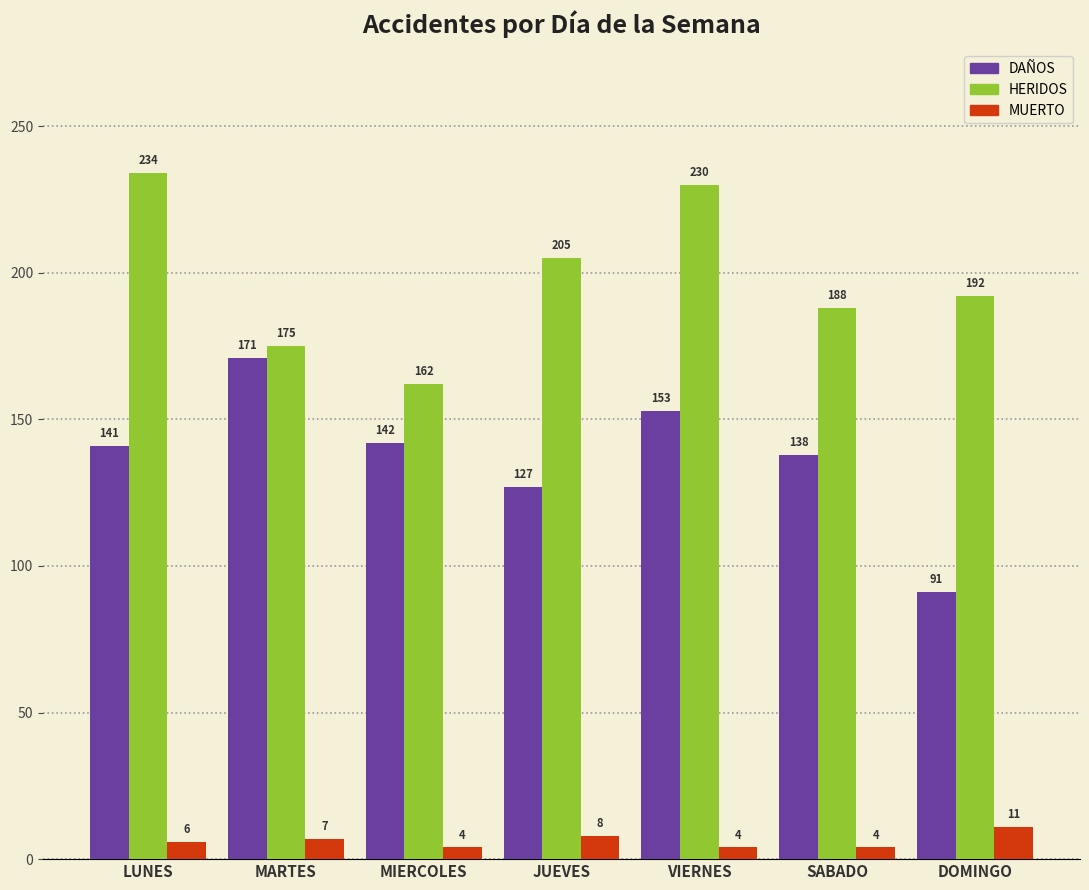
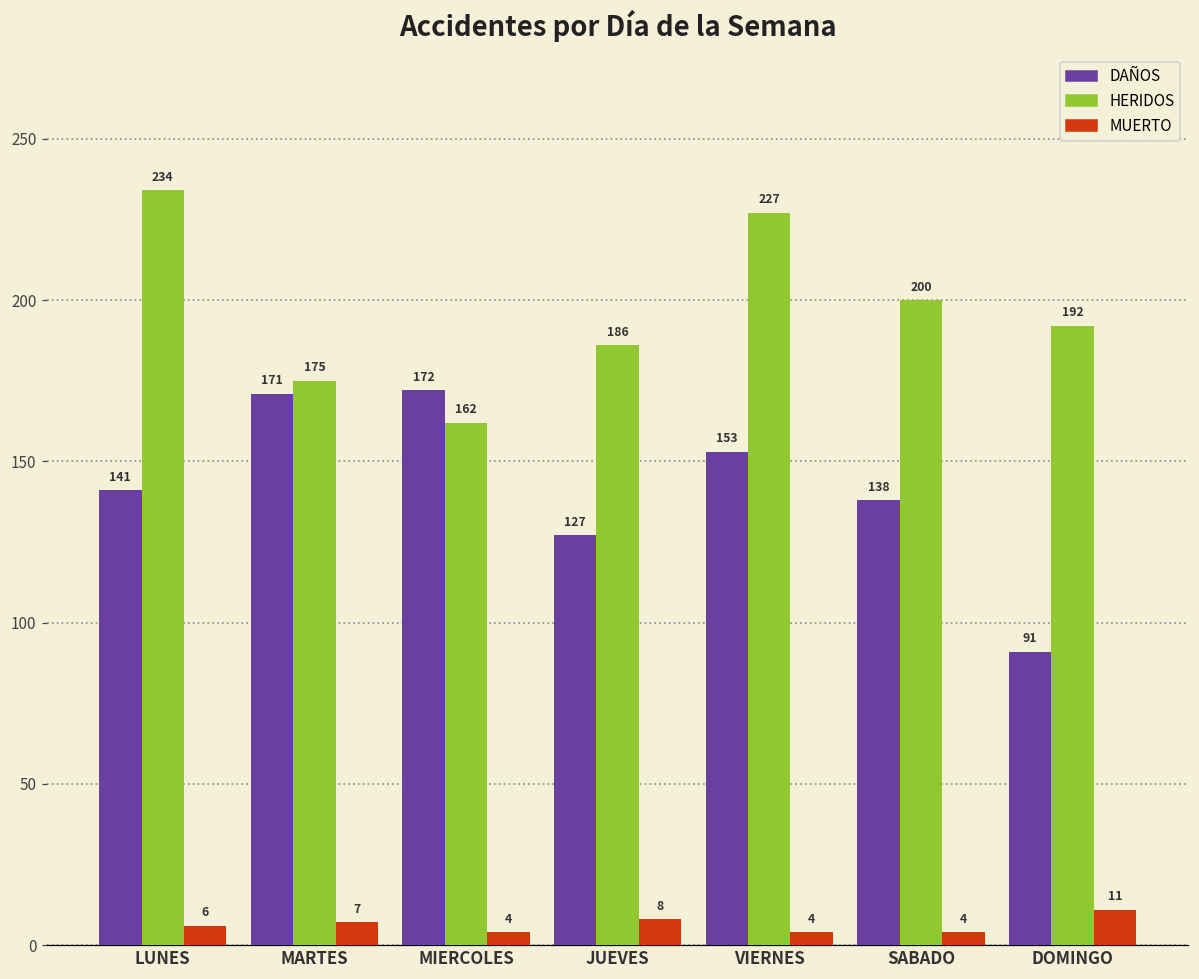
  {
    "DAÑOS": {
      "LUNES": 141,
      "MARTES": 171,
-     "MIERCOLES": 142,
+     "MIERCOLES": 172,
      "JUEVES": 127,
      "VIERNES": 153,
      "SABADO": 138,
      "DOMINGO": 91
    },
    "HERIDOS": {
      "LUNES": 234,
      "MARTES": 175,
      "MIERCOLES": 162,
-     "JUEVES": 205,
-     "VIERNES": 230,
-     "SABADO": 188,
+     "JUEVES": 186,
+     "VIERNES": 227,
+     "SABADO": 200,
      "DOMINGO": 192
    },
    "MUERTO": {
      "LUNES": 6,
      "MARTES": 7,
      "MIERCOLES": 4,
      "JUEVES": 8,
      "VIERNES": 4,
      "SABADO": 4,
      "DOMINGO": 11
    }
  }
